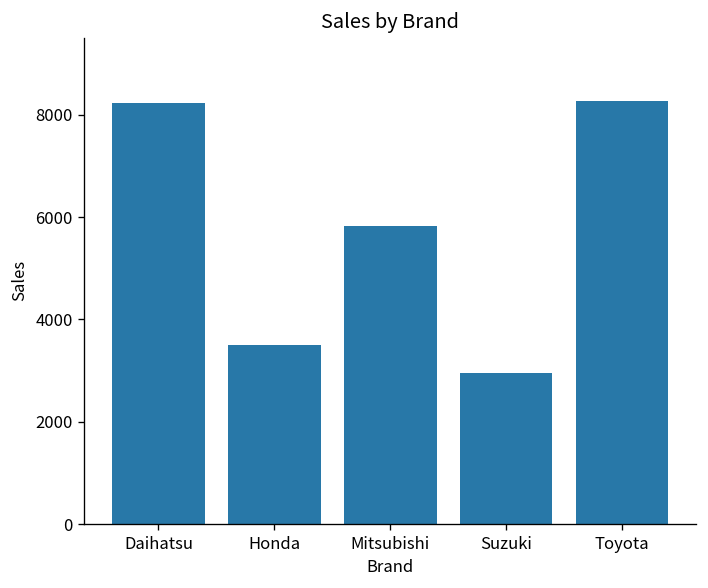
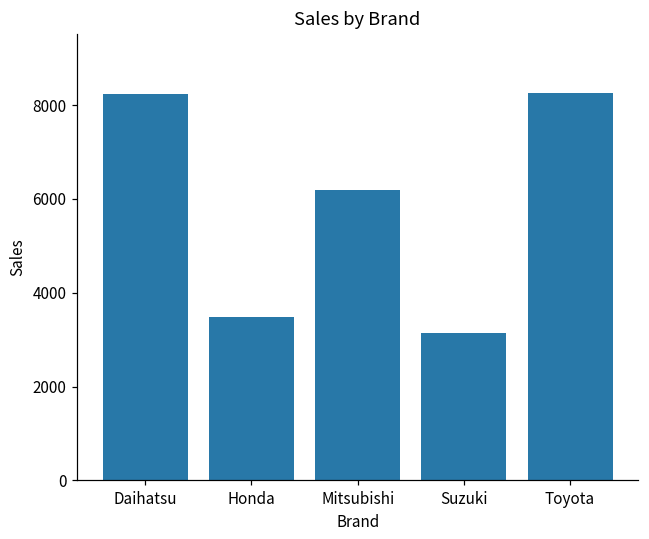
  {
    "Daihatsu": 8200,
    "Honda": 3500,
-   "Mitsubishi": 5800,
-   "Suzuki": 3000,
+   "Mitsubishi": 6200,
+   "Suzuki": 3200,
    "Toyota": 8300
  }
